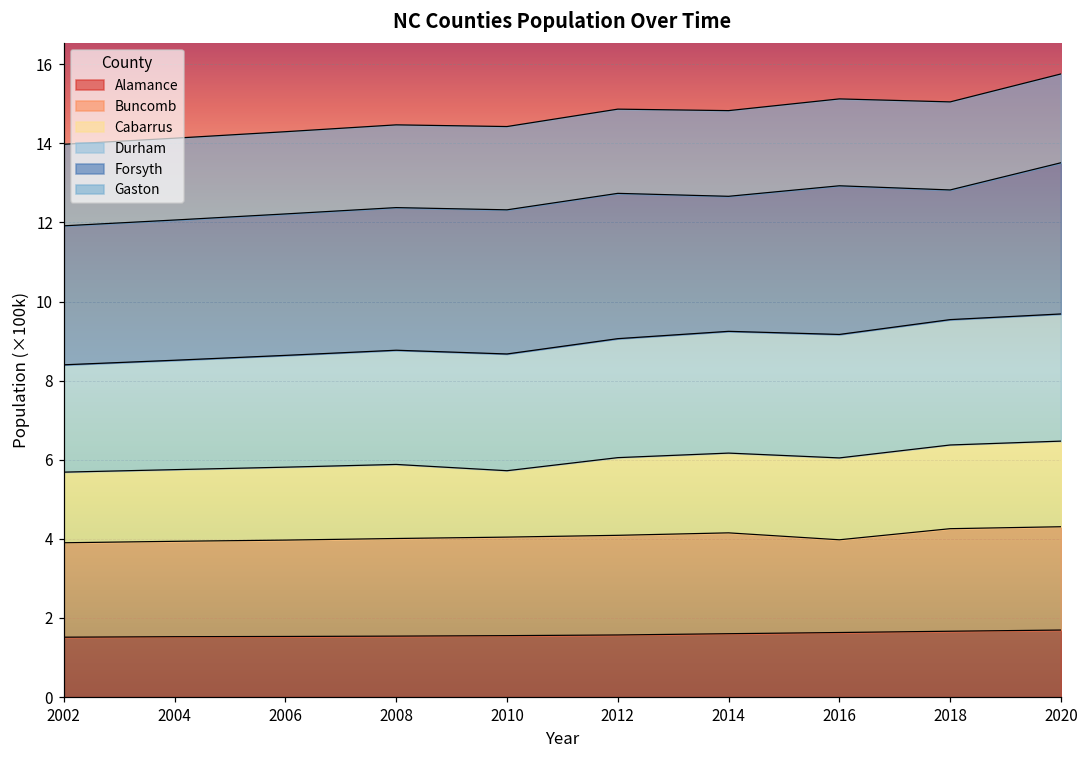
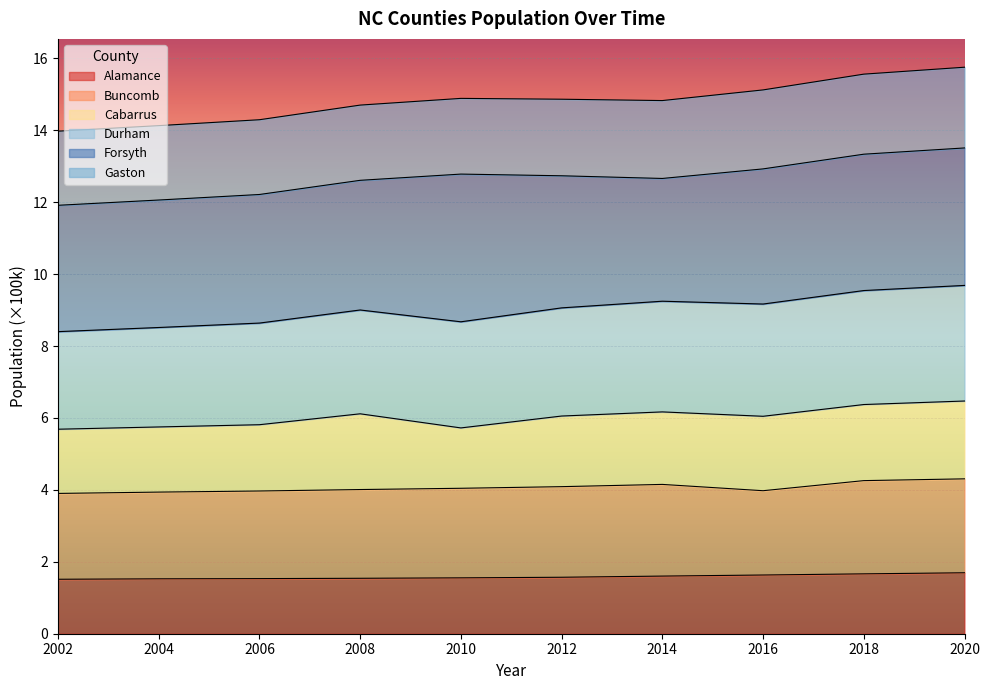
  {
    "Alamance": {
      "2002": 1.5,
      "2004": 1.5,
      "2006": 1.5,
      "2008": 1.5,
      "2010": 1.6,
      "2012": 1.6,
      "2014": 1.6,
      "2016": 1.6,
      "2018": 1.7,
      "2020": 1.7
    },
    "Buncomb": {
      "2002": 2.4,
      "2004": 2.4,
      "2006": 2.4,
      "2008": 2.5,
      "2010": 2.5,
      "2012": 2.5,
      "2014": 2.5,
      "2016": 2.3,
      "2018": 2.6,
      "2020": 2.6
    },
    "Cabarrus": {
      "2002": 1.8,
      "2004": 1.8,
      "2006": 1.8,
-     "2008": 1.9,
+     "2008": 2.1,
      "2010": 1.7,
      "2012": 2.0,
      "2014": 2.0,
      "2016": 2.1,
      "2018": 2.1,
      "2020": 2.2
    },
    "Forsyth": {
      "2002": 3.5,
      "2004": 3.5,
      "2006": 3.6,
      "2008": 3.6,
-     "2010": 3.6,
+     "2010": 4.1,
      "2012": 3.7,
      "2014": 3.4,
      "2016": 3.8,
-     "2018": 3.3,
+     "2018": 3.8,
      "2020": 3.8
    }
  }
